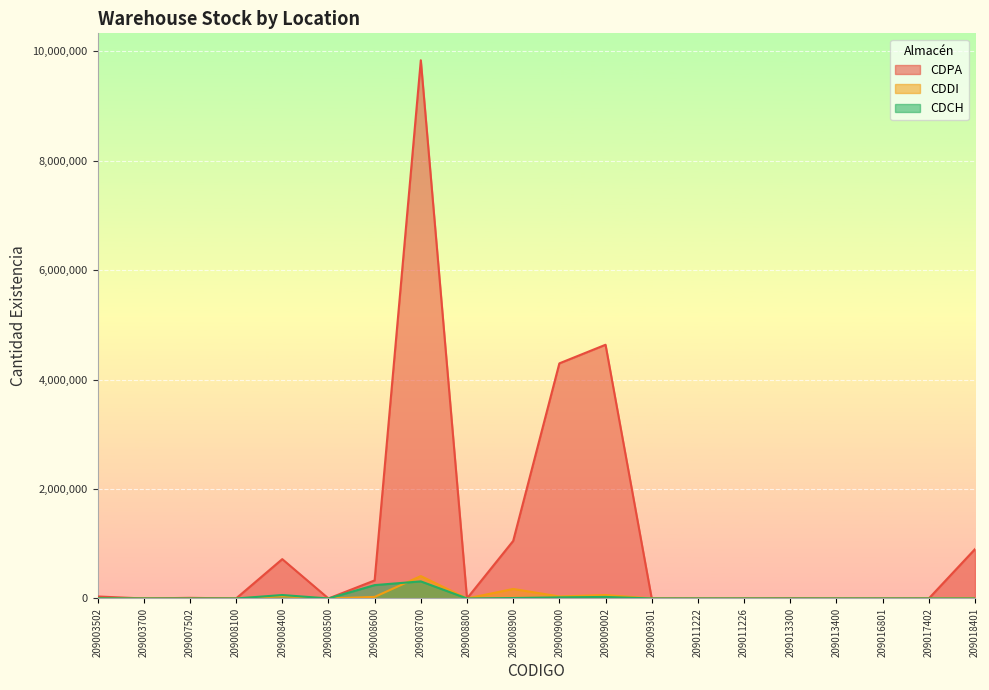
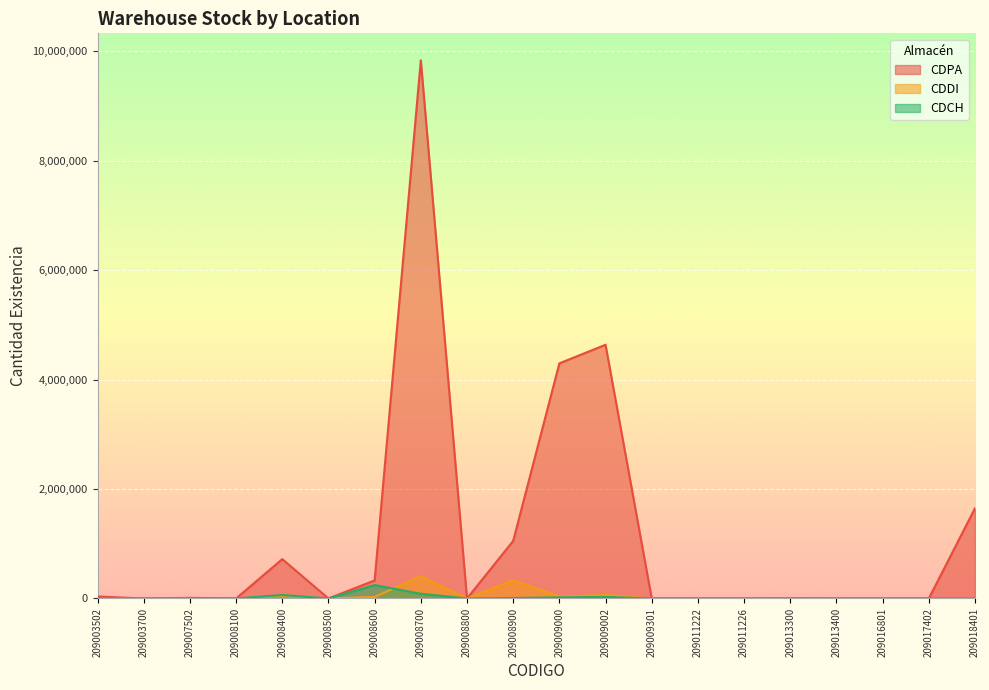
  {
    "CDPA": {
      "209008400": "700,000",
      "209008600": "300,000",
      "209008700": "9,800,000",
      "209008900": "1,100,000",
      "209009000": "4,300,000",
      "209009002": "4,600,000",
-     "209018401": "900,000"
+     "209018401": "1,600,000"
    },
    "CDDI": {
      "209008600": "0",
      "209008700": "400,000",
-     "209008900": "200,000"
+     "209008900": "300,000"
    },
    "CDCH": {
      "209008600": "200,000",
-     "209008700": "300,000",
+     "209008700": "100,000",
      "209008900": "0"
    }
  }
